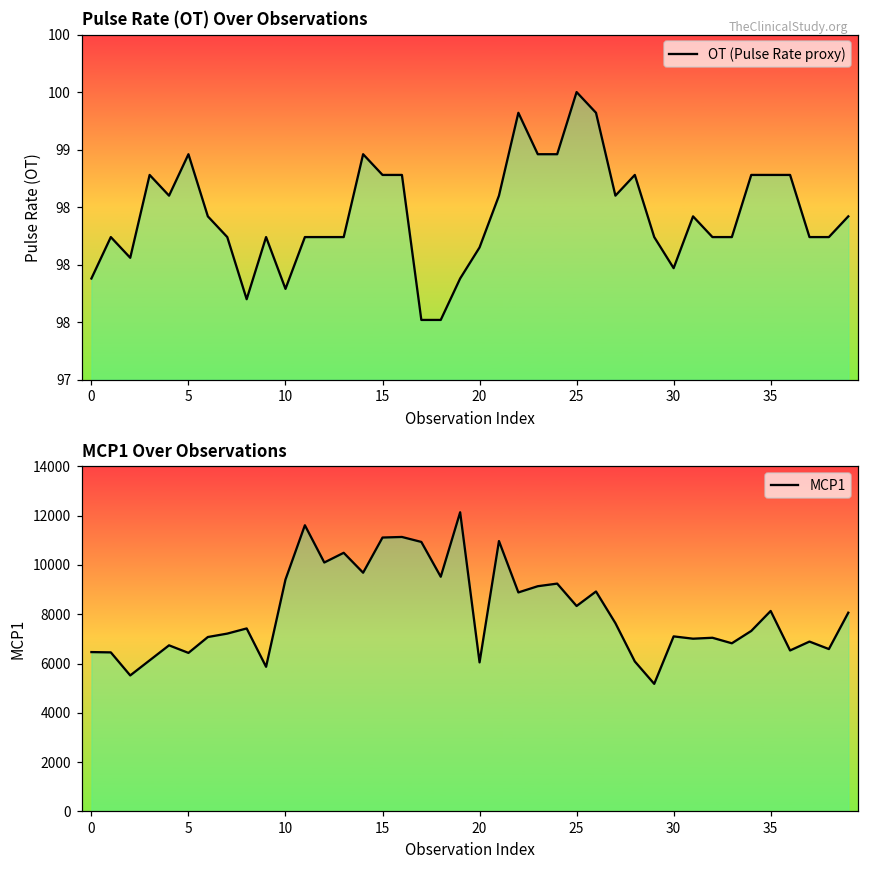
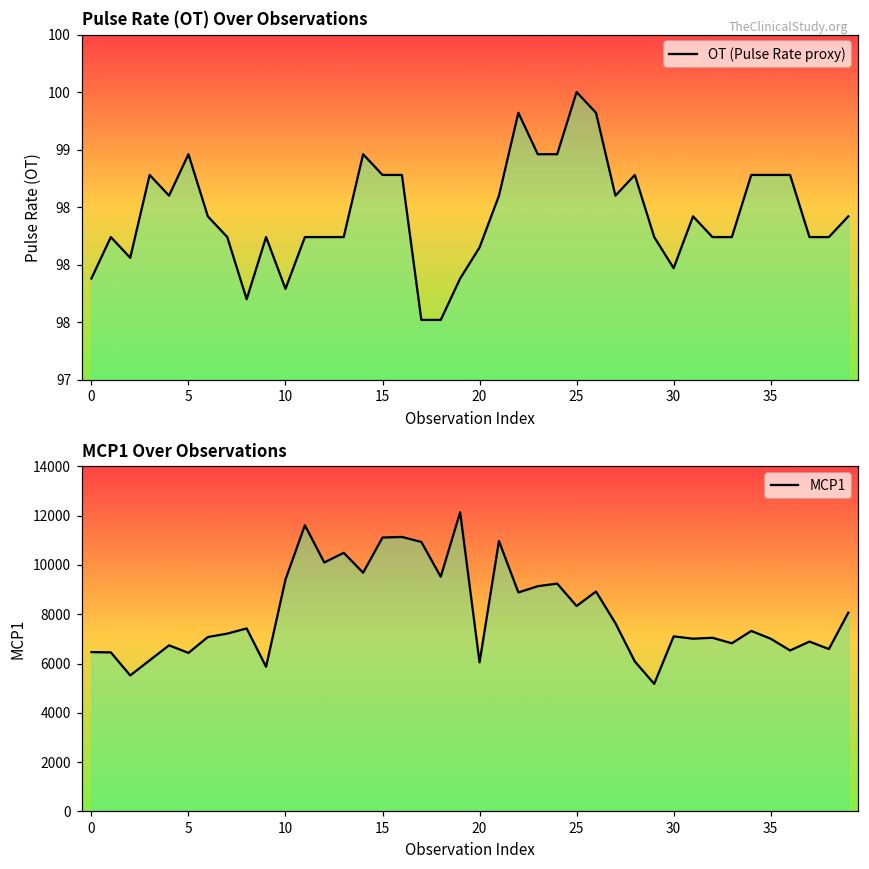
  {
    "MCP1 Over Observations": {
      "0": 6500,
      "5": 6400,
      "10": 9400,
      "15": 11100,
      "20": 6000,
      "25": 8300,
      "30": 7100,
-     "35": 8100
+     "35": 7000
    }
  }
